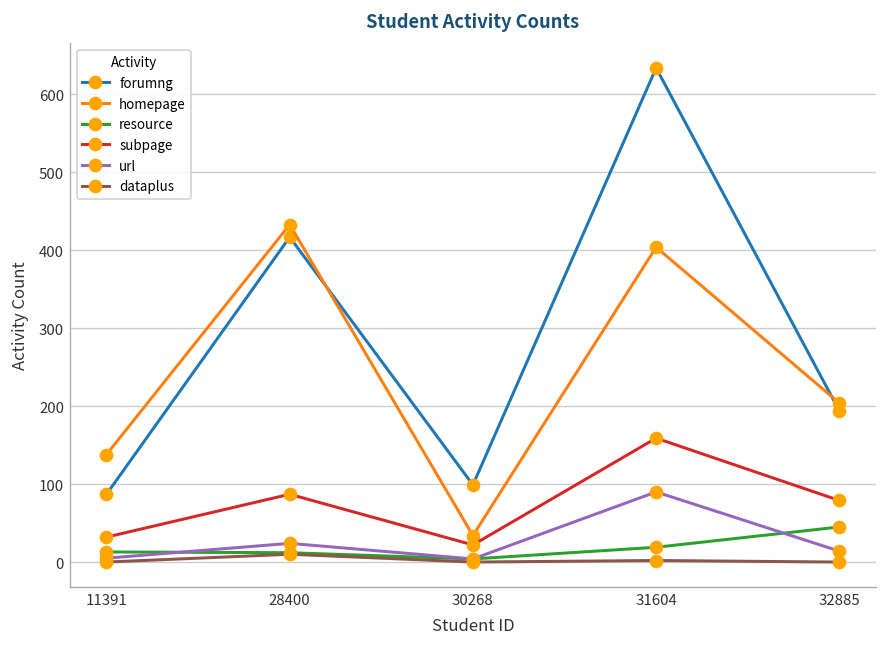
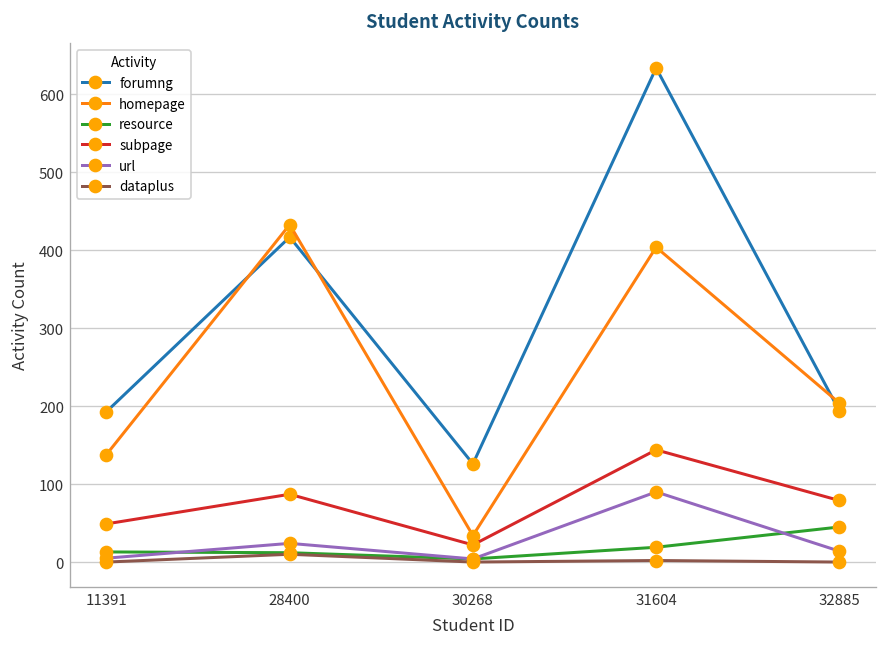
  {
    "forumng": {
-     "11391": 90,
+     "11391": 190,
      "28400": 420,
-     "30268": 100,
+     "30268": 130,
      "31604": 630,
      "32885": 190
    },
    "homepage": {
      "11391": 140,
      "28400": 430,
      "30268": 30,
      "31604": 400,
      "32885": 200
    },
    "resource": {
      "11391": 10,
      "31604": 20,
      "32885": 50
    },
    "subpage": {
-     "11391": 30,
+     "11391": 50,
      "28400": 90,
      "30268": 20,
-     "31604": 160,
+     "31604": 140,
      "32885": 80
    },
    "url": {
      "11391": 10,
      "28400": 20,
      "31604": 90,
      "32885": 10
    },
    "dataplus": {
      "11391": 0,
      "30268": 0,
      "31604": 0,
      "32885": 0
    }
  }
